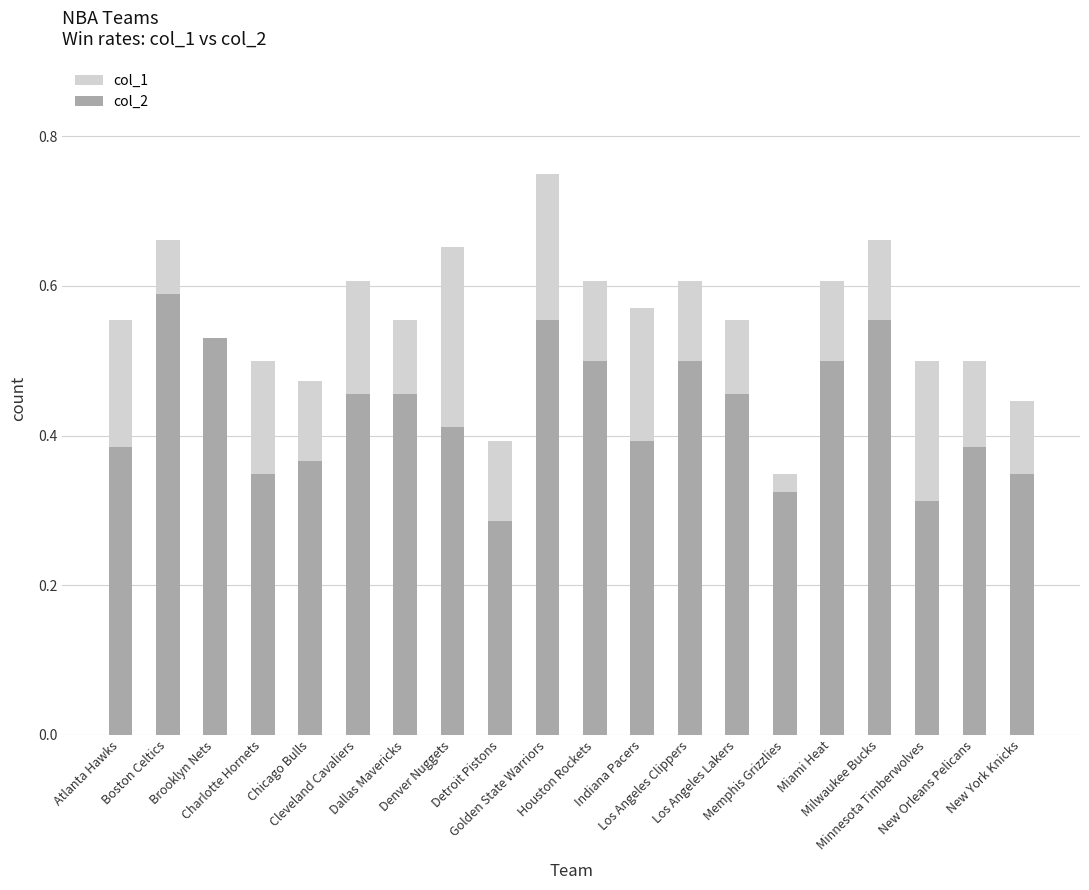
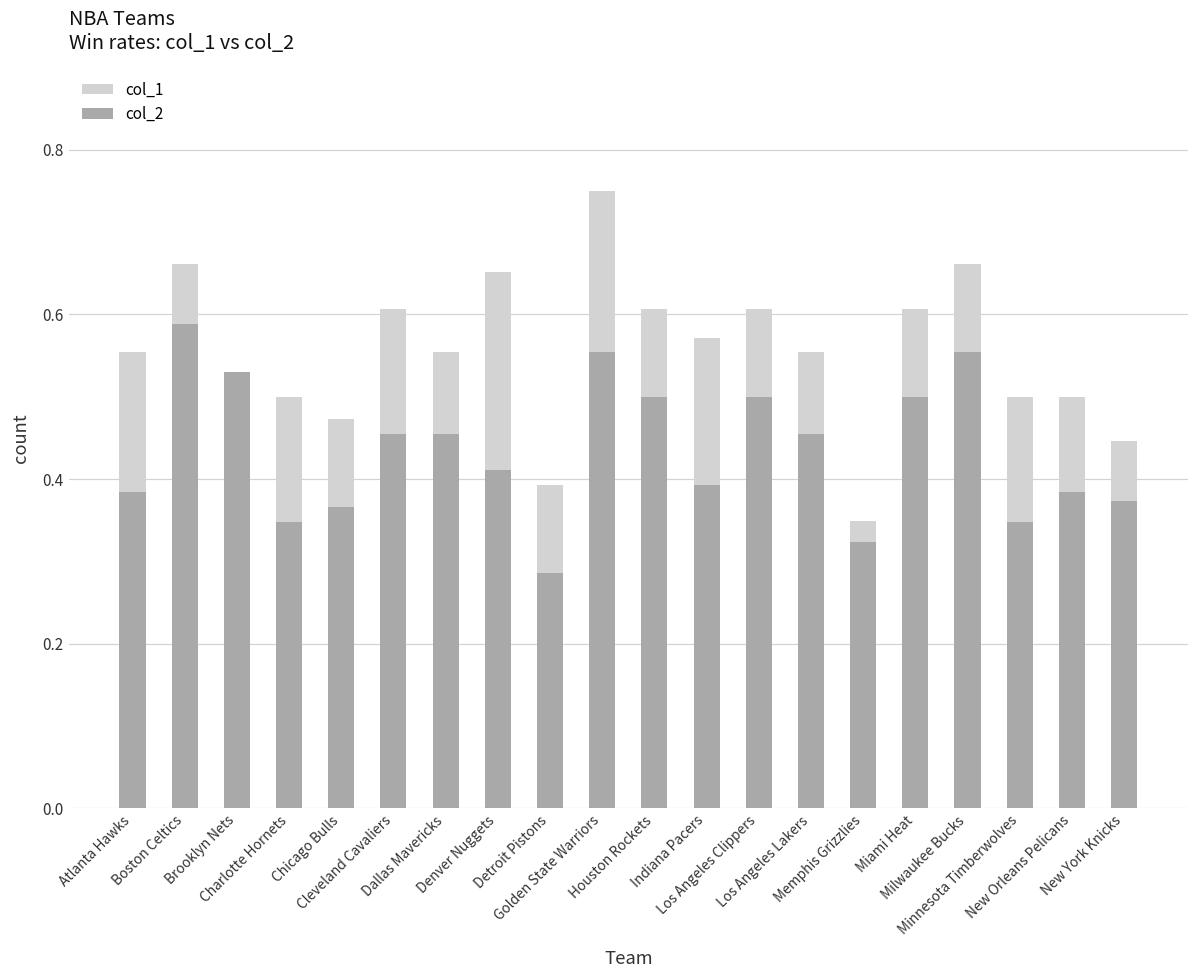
  {
    "col_1": {
      "Atlanta Hawks": 0.55,
      "Boston Celtics": 0.66,
      "Charlotte Hornets": 0.50,
      "Chicago Bulls": 0.47,
      "Cleveland Cavaliers": 0.61,
      "Dallas Mavericks": 0.55,
      "Denver Nuggets": 0.65,
      "Detroit Pistons": 0.39,
      "Golden State Warriors": 0.75,
      "Houston Rockets": 0.61,
      "Indiana Pacers": 0.57,
      "Los Angeles Clippers": 0.61,
      "Los Angeles Lakers": 0.55,
      "Memphis Grizzlies": 0.35,
      "Miami Heat": 0.61,
      "Milwaukee Bucks": 0.66,
      "Minnesota Timberwolves": 0.50,
      "New Orleans Pelicans": 0.50,
      "New York Knicks": 0.45
    },
    "col_2": {
      "Brooklyn Nets": 0.53,
-     "Minnesota Timberwolves": 0.31,
-     "New York Knicks": 0.35
+     "Minnesota Timberwolves": 0.35,
+     "New York Knicks": 0.37
    }
  }
